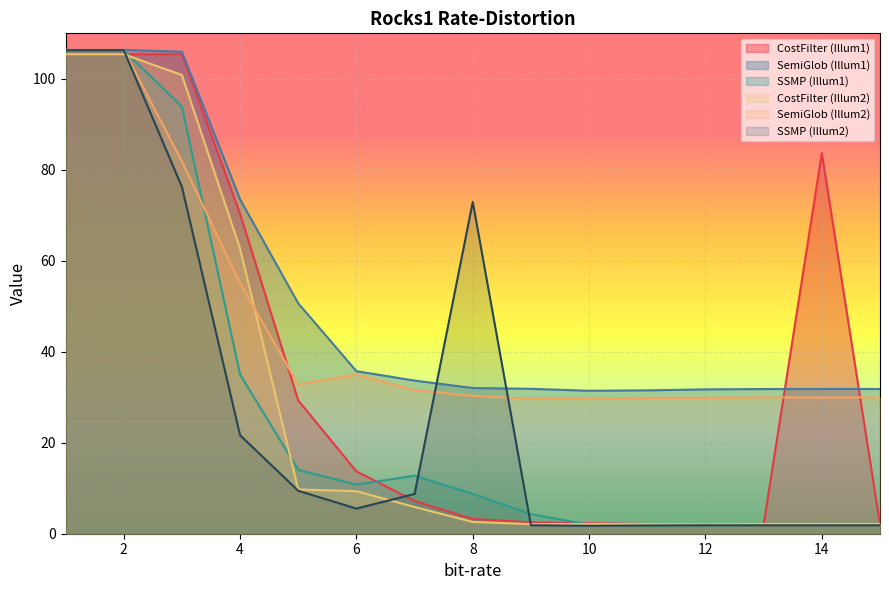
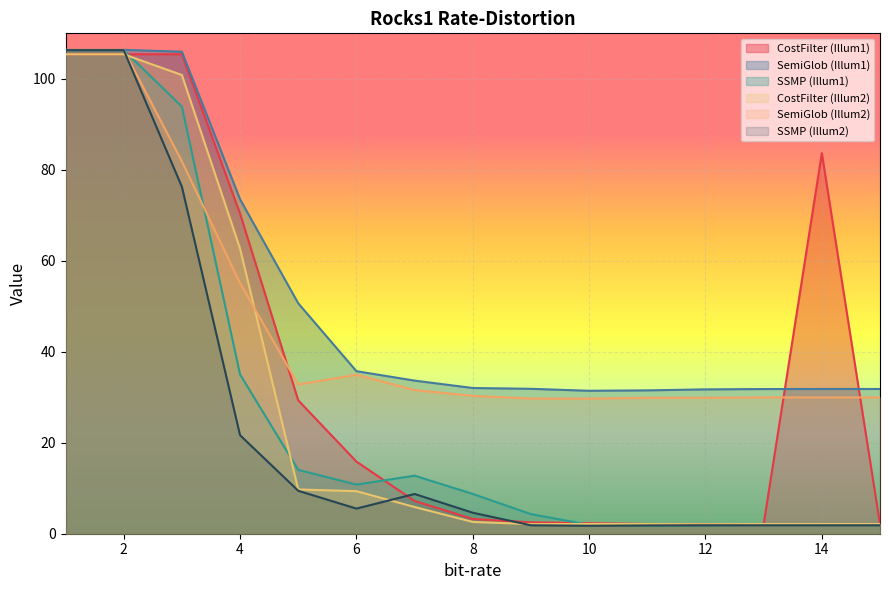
  {
    "CostFilter (Illum1)": {
      "4": 70,
-     "6": 14,
+     "6": 16,
      "8": 3,
      "14": 84
    },
    "SSMP (Illum2)": {
      "4": 22,
      "6": 6,
-     "8": 73
+     "8": 5
    }
  }
